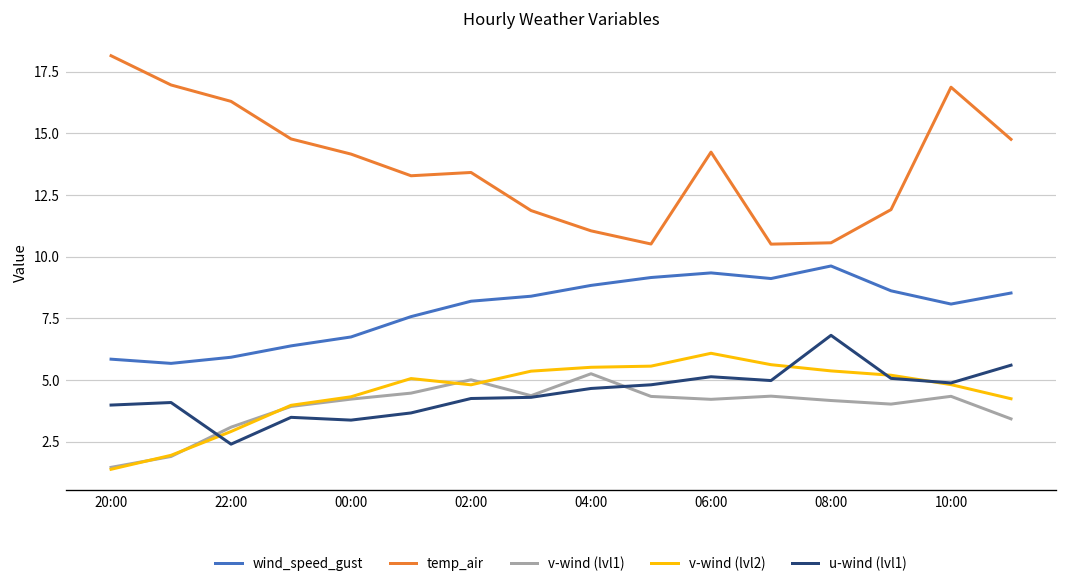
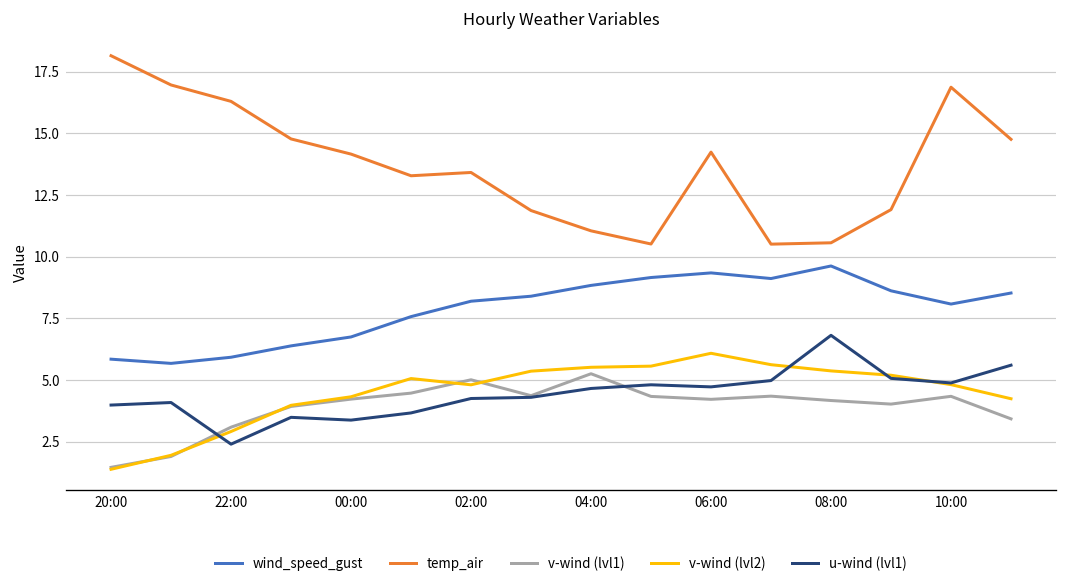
  {
    "wind_speed_gust": {
      "20:00": 5.8,
      "22:00": 5.9,
      "00:00": 6.7,
      "02:00": 8.2,
      "04:00": 8.8,
      "06:00": 9.3,
      "08:00": 9.6,
      "10:00": 8.1
    },
    "temp_air": {
      "20:00": 18.2,
      "22:00": 16.3,
      "00:00": 14.2,
      "02:00": 13.4,
      "04:00": 11.1,
      "06:00": 14.2,
      "08:00": 10.6,
      "10:00": 16.9
    },
    "v-wind (lvl1)": {
      "22:00": 3.1,
      "02:00": 5.0,
      "04:00": 5.3,
      "06:00": 4.2,
      "08:00": 4.2,
      "10:00": 4.3
    },
    "v-wind (lvl2)": {
      "22:00": 2.9,
      "02:00": 4.8,
      "04:00": 5.5,
      "06:00": 6.1,
      "08:00": 5.4
    },
    "u-wind (lvl1)": {
      "20:00": 4.0,
      "22:00": 2.4,
      "00:00": 3.4,
      "02:00": 4.3,
      "04:00": 4.7,
-     "06:00": 5.1,
+     "06:00": 4.7,
      "08:00": 6.8
    }
  }
